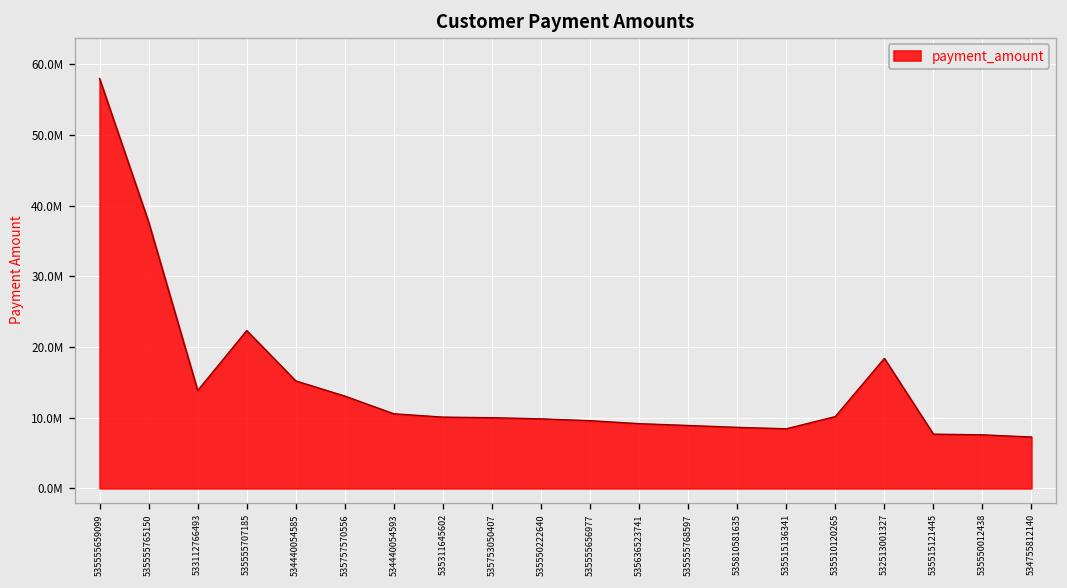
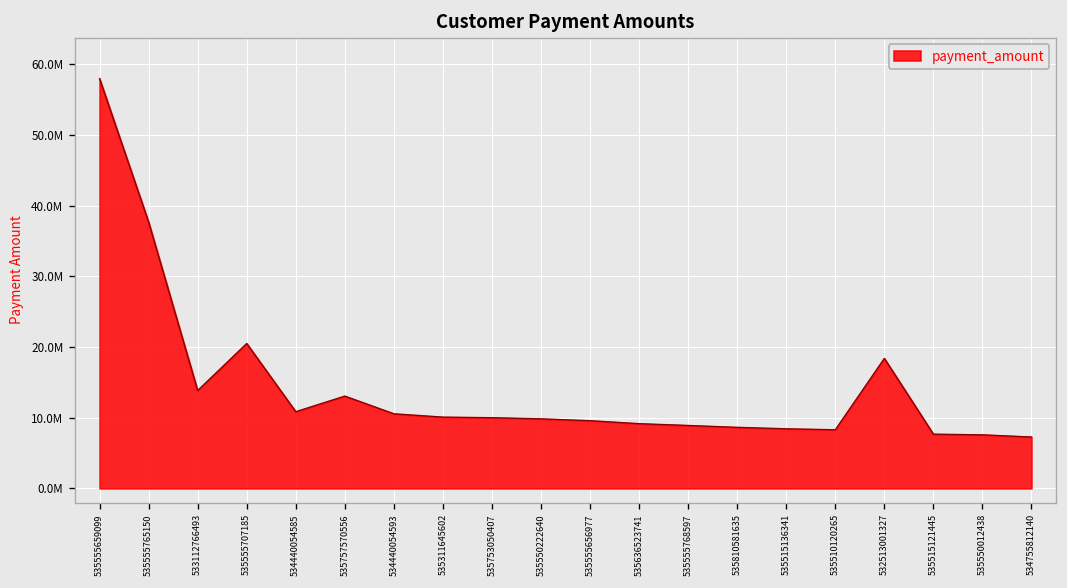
  {
    "535555659099": 58000000,
    "535555765150": 38000000,
    "533112766493": 14000000,
-   "535555707185": 22000000,
-   "534440054585": 15000000,
+   "535555707185": 21000000,
+   "534440054585": 11000000,
    "535757570556": 13000000,
    "534440054593": 11000000,
    "535311645602": 10000000,
    "535753050407": 10000000,
    "535550222640": 10000000,
    "535555656977": 10000000,
    "535636523741": 9000000,
    "535555768597": 9000000,
    "535810581635": 9000000,
    "535515136341": 8000000,
-   "535510120265": 10000000,
+   "535510120265": 8000000,
    "532513001327": 18000000,
    "535515121445": 8000000,
    "535550012438": 8000000,
    "534755812140": 7000000
  }
